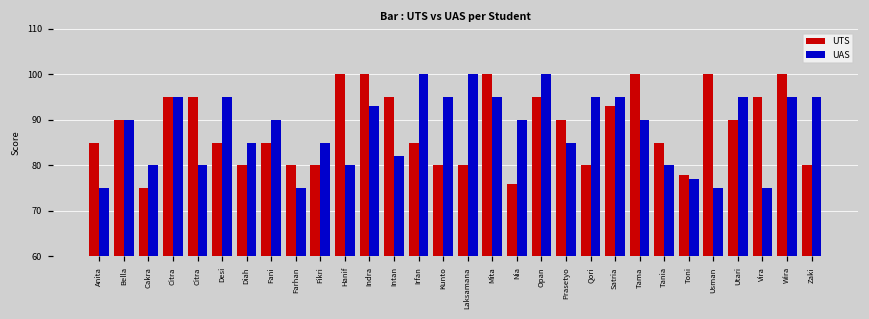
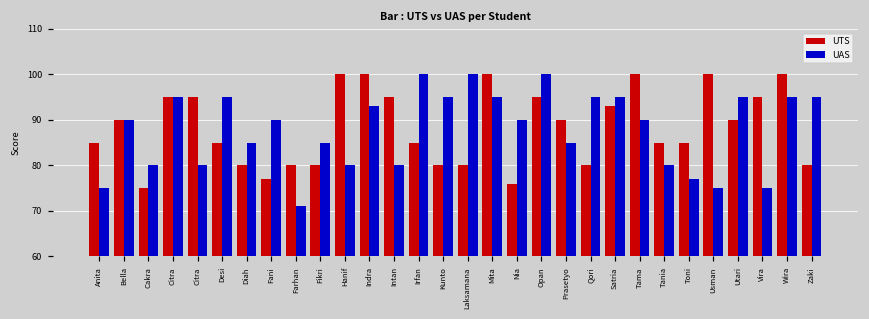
  {
    "UTS": {
      "Anita": 85,
      "Bella": 90,
      "Cakra": 75,
      "Desi": 85,
      "Diah": 80,
-     "Fani": 85,
+     "Fani": 77,
      "Farhan": 80,
      "Fikri": 80,
      "Hanif": 100,
      "Indra": 100,
      "Intan": 95,
      "Irfan": 85,
      "Kunto": 80,
      "Laksamana": 80,
      "Mita": 100,
      "Nia": 76,
      "Opan": 95,
      "Prasetyo": 90,
      "Qori": 80,
      "Satria": 93,
      "Tama": 100,
      "Tania": 85,
-     "Toni": 78,
+     "Toni": 85,
      "Usman": 100,
      "Utari": 90,
      "Vira": 95,
      "Wira": 100,
      "Zaki": 80
    },
    "UAS": {
      "Anita": 75,
      "Bella": 90,
      "Cakra": 80,
      "Desi": 95,
      "Diah": 85,
      "Fani": 90,
-     "Farhan": 75,
+     "Farhan": 71,
      "Fikri": 85,
      "Hanif": 80,
      "Indra": 93,
-     "Intan": 82,
+     "Intan": 80,
      "Irfan": 100,
      "Kunto": 95,
      "Laksamana": 100,
      "Mita": 95,
      "Nia": 90,
      "Opan": 100,
      "Prasetyo": 85,
      "Qori": 95,
      "Satria": 95,
      "Tama": 90,
      "Tania": 80,
      "Toni": 77,
      "Usman": 75,
      "Utari": 95,
      "Vira": 75,
      "Wira": 95,
      "Zaki": 95
    }
  }
